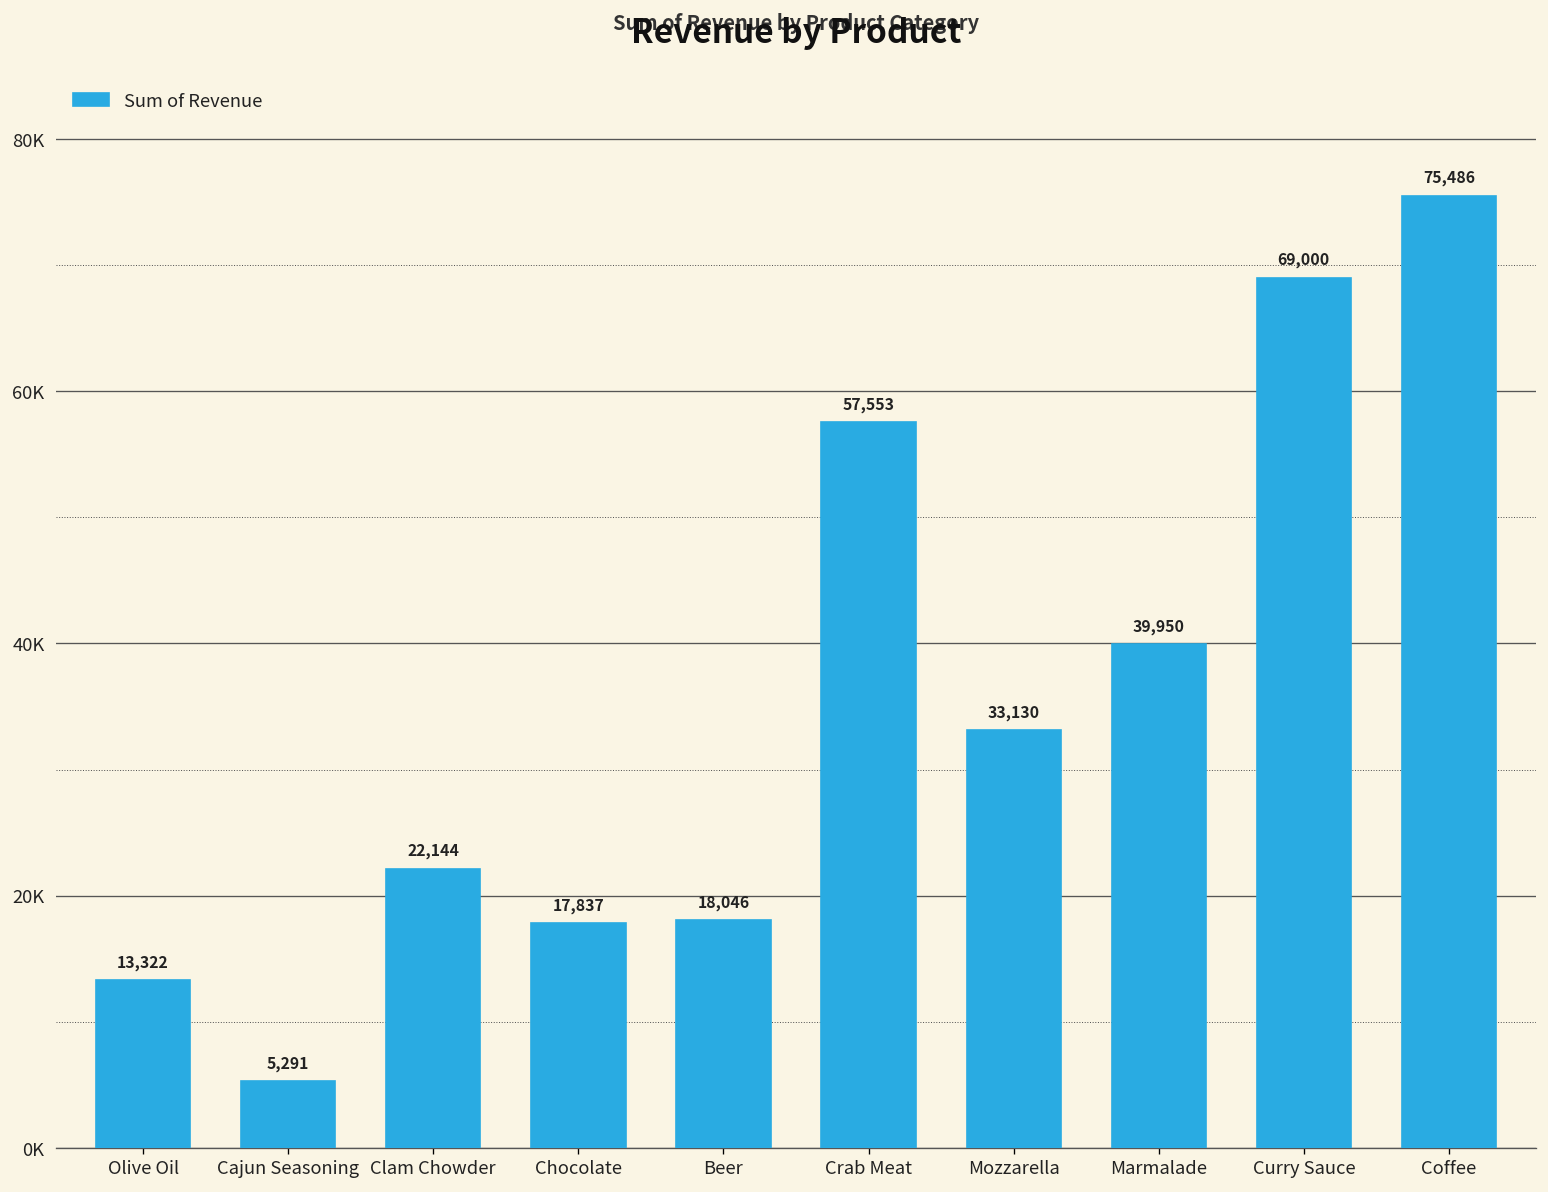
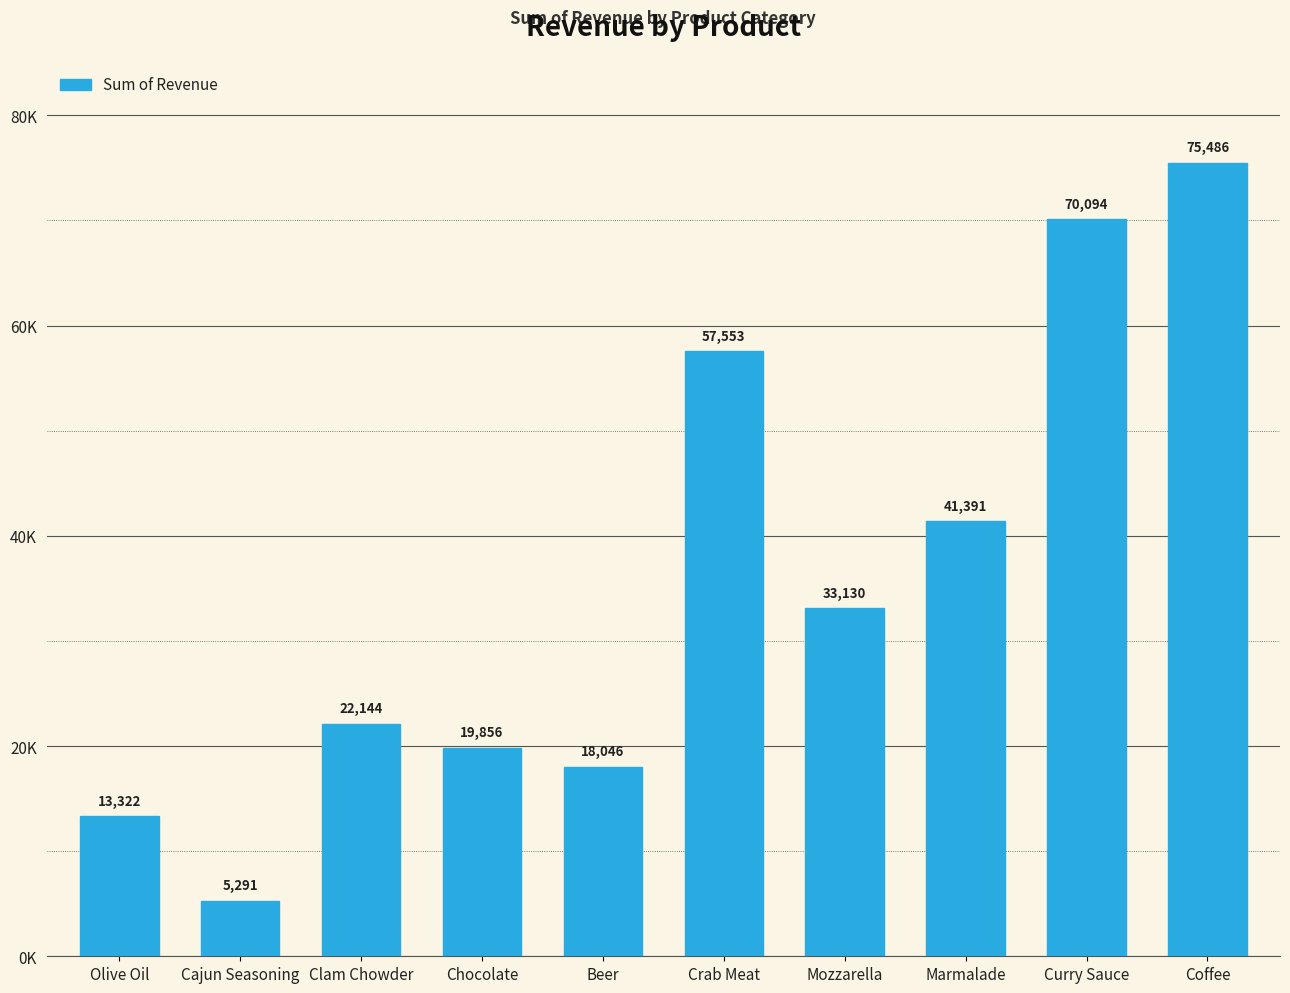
  {
    "Olive Oil": "13,322",
    "Cajun Seasoning": "5,291",
    "Clam Chowder": "22,144",
-   "Chocolate": "17,837",
+   "Chocolate": "19,856",
    "Beer": "18,046",
    "Crab Meat": "57,553",
    "Mozzarella": "33,130",
-   "Marmalade": "39,950",
-   "Curry Sauce": "69,000",
+   "Marmalade": "41,391",
+   "Curry Sauce": "70,094",
    "Coffee": "75,486"
  }
